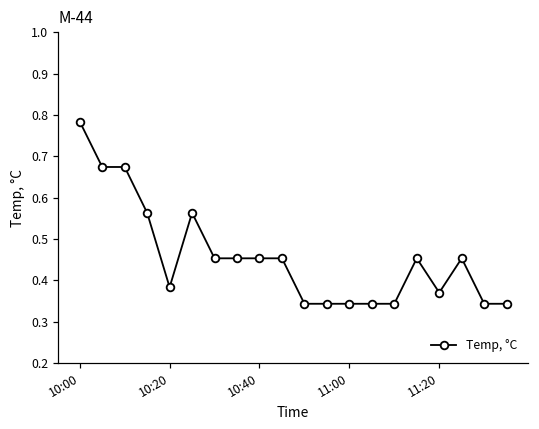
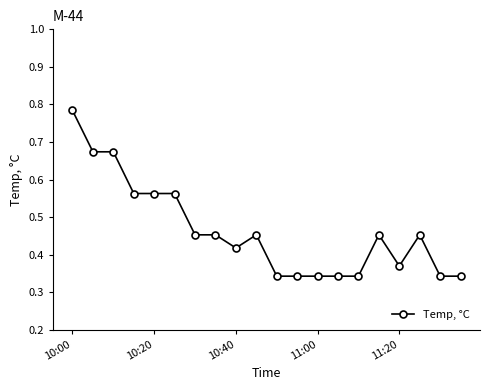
  {
    "10:00": 0.78,
-   "10:20": 0.38,
-   "10:40": 0.45,
+   "10:20": 0.56,
+   "10:40": 0.42,
    "11:00": 0.34,
    "11:20": 0.37
  }
